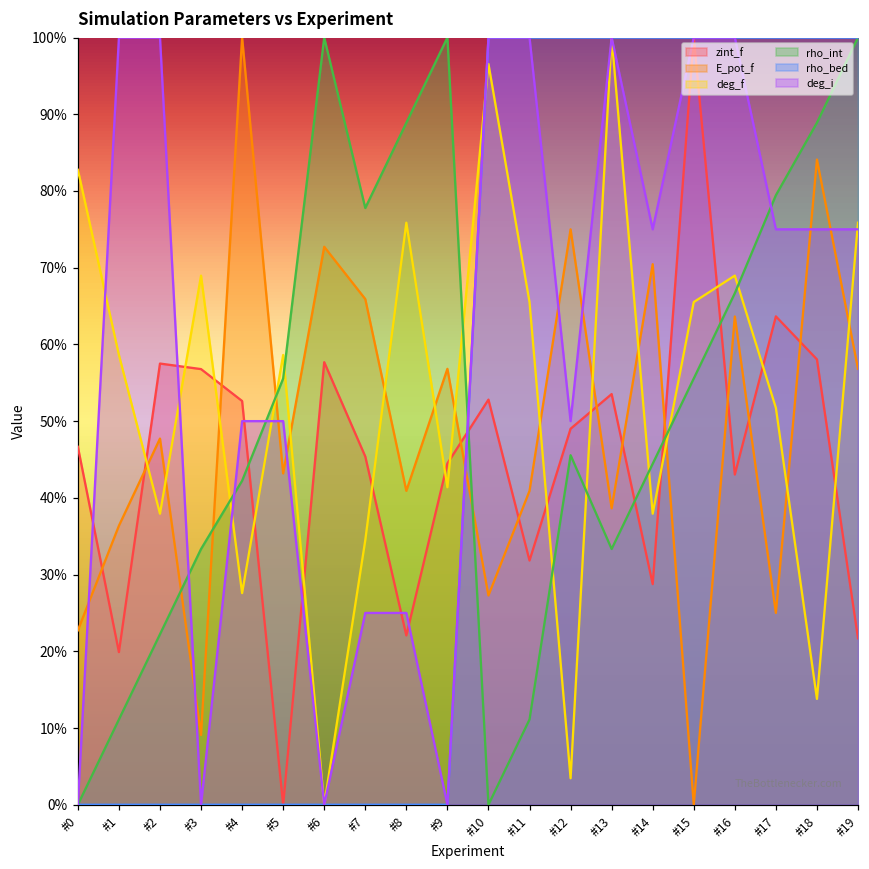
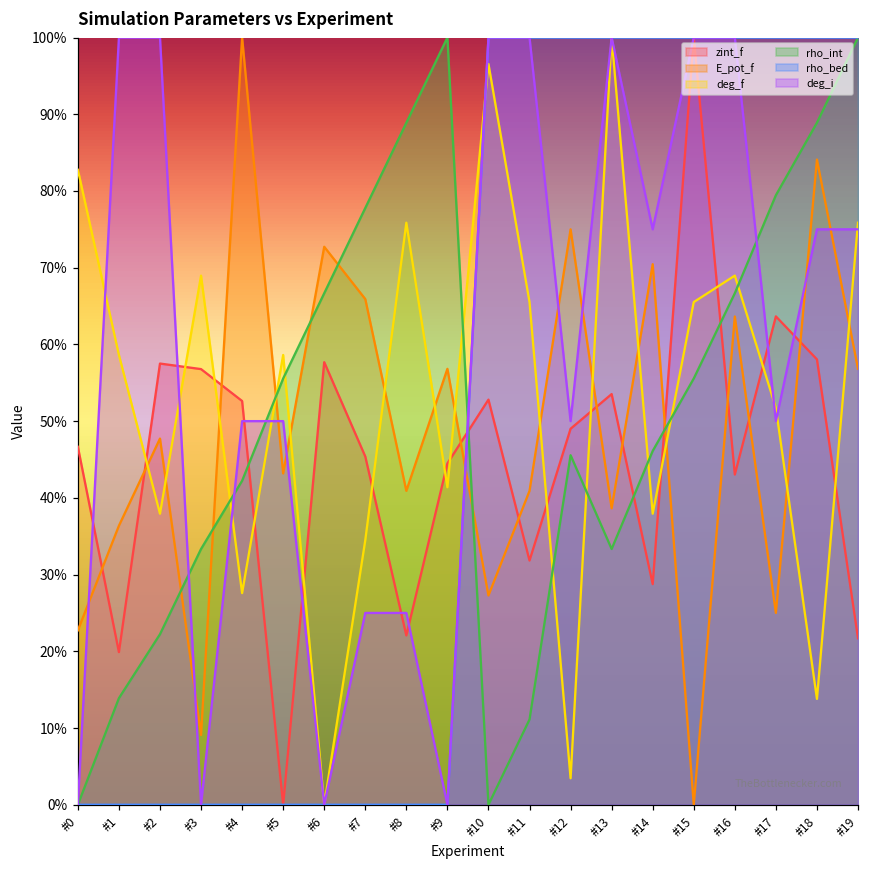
  {
    "rho_int": {
-     "#1": "11%",
+     "#1": "14%",
      "#2": "22%",
      "#3": "33%",
      "#4": "42%",
      "#5": "56%",
-     "#6": "100%",
+     "#6": "67%",
      "#7": "78%",
      "#8": "89%",
      "#9": "100%",
      "#10": "0%",
      "#11": "11%",
      "#12": "46%",
      "#13": "33%",
-     "#14": "44%",
+     "#14": "46%",
      "#15": "56%",
      "#16": "67%",
      "#17": "79%",
      "#18": "89%"
    },
    "rho_bed": {
      "#1": "0%",
      "#2": "0%",
      "#4": "0%",
      "#7": "0%",
      "#8": "0%",
      "#12": "100%",
      "#14": "100%",
      "#17": "100%",
      "#18": "100%"
    },
    "deg_i": {
      "#1": "100%",
      "#2": "100%",
      "#4": "50%",
      "#5": "50%",
      "#7": "25%",
      "#8": "25%",
      "#12": "50%",
      "#14": "75%",
-     "#17": "75%",
+     "#17": "50%",
      "#18": "75%",
      "#19": "75%"
    }
  }
